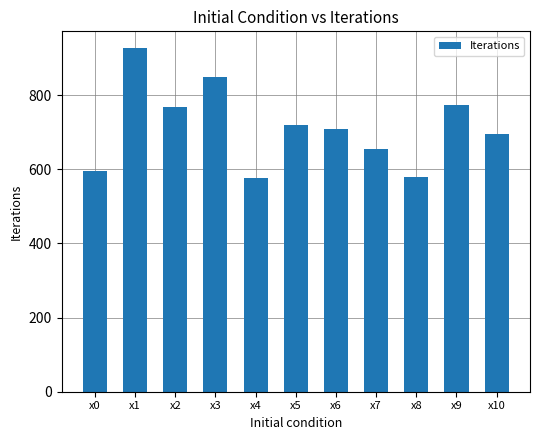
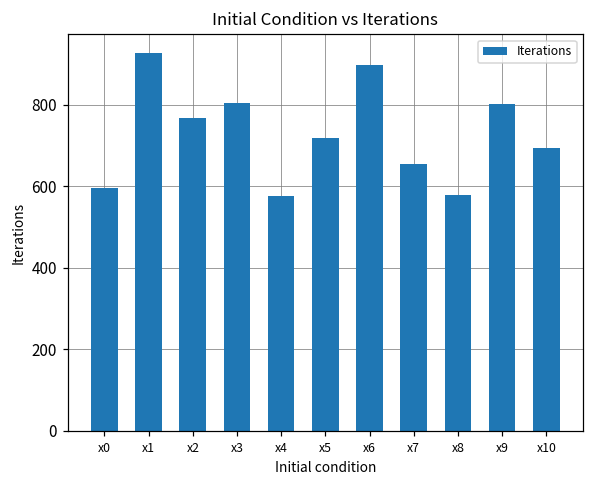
  {
    "x0": 600,
    "x1": 930,
    "x2": 770,
-   "x3": 850,
+   "x3": 800,
    "x4": 580,
    "x5": 720,
-   "x6": 710,
+   "x6": 900,
    "x7": 660,
    "x8": 580,
-   "x9": 770,
+   "x9": 800,
    "x10": 700
  }
